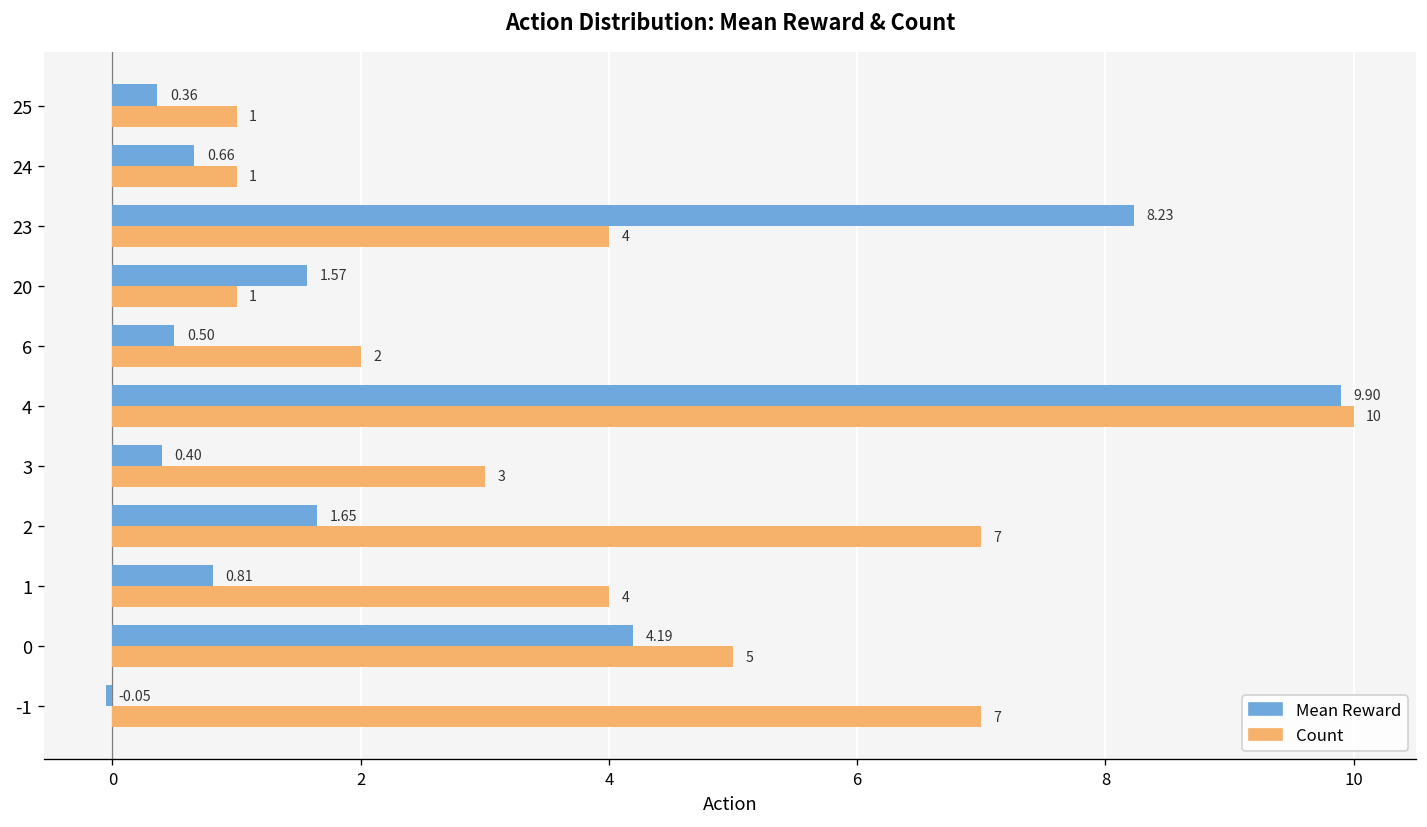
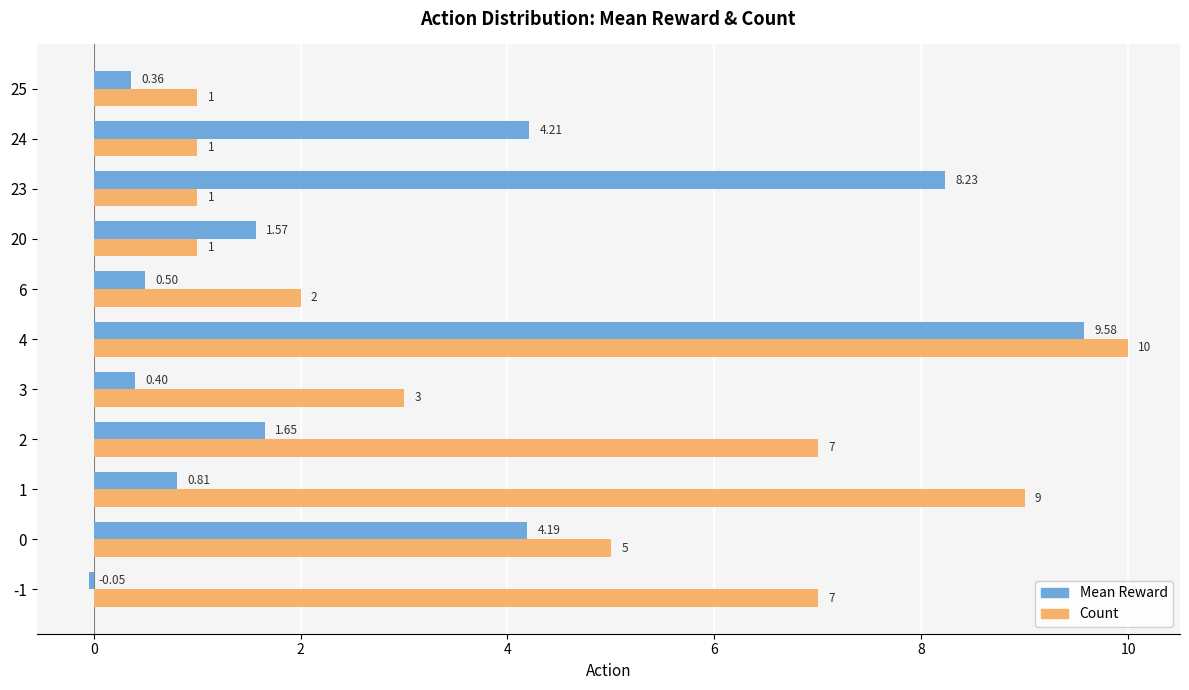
  {
    "Mean Reward": {
      "25": 0.36,
-     "24": 0.66,
+     "24": 4.21,
      "23": 8.23,
      "20": 1.57,
      "6": 0.50,
-     "4": 9.90,
+     "4": 9.58,
      "3": 0.40,
      "2": 1.65,
      "1": 0.81,
      "0": 4.19,
      "-1": -0.05
    },
    "Count": {
      "25": 1,
      "24": 1,
-     "23": 4,
+     "23": 1,
      "20": 1,
      "6": 2,
      "4": 10,
      "3": 3,
      "2": 7,
-     "1": 4,
+     "1": 9,
      "0": 5,
      "-1": 7
    }
  }
